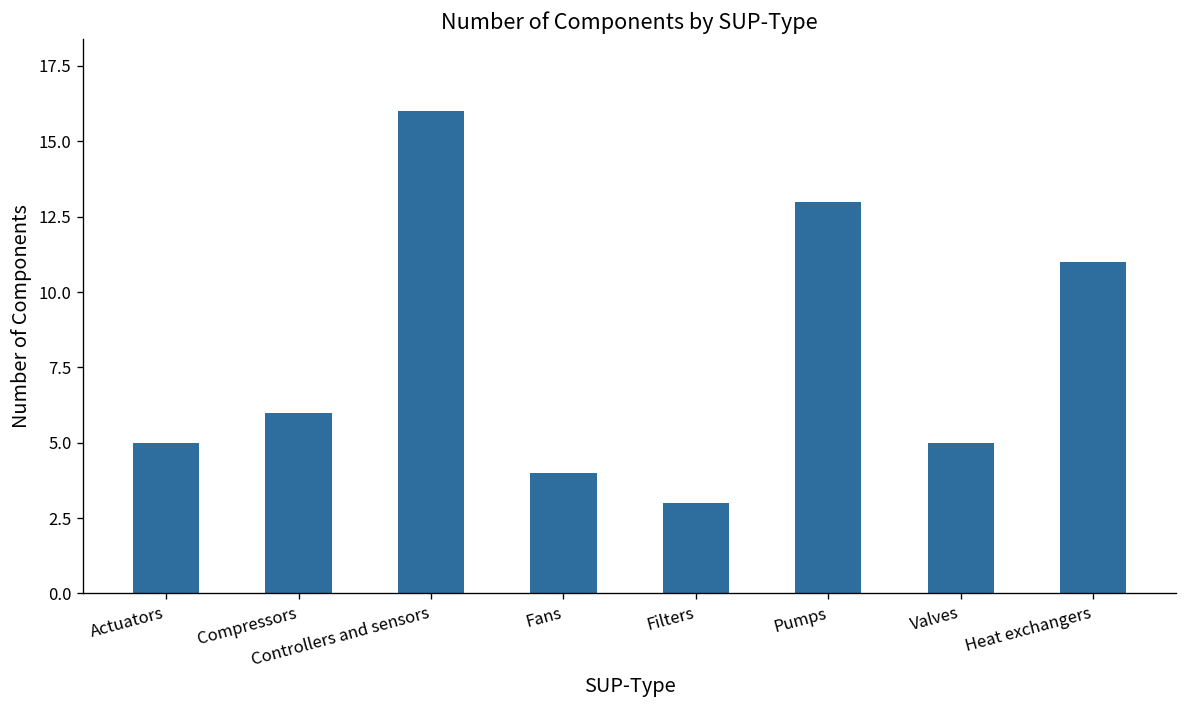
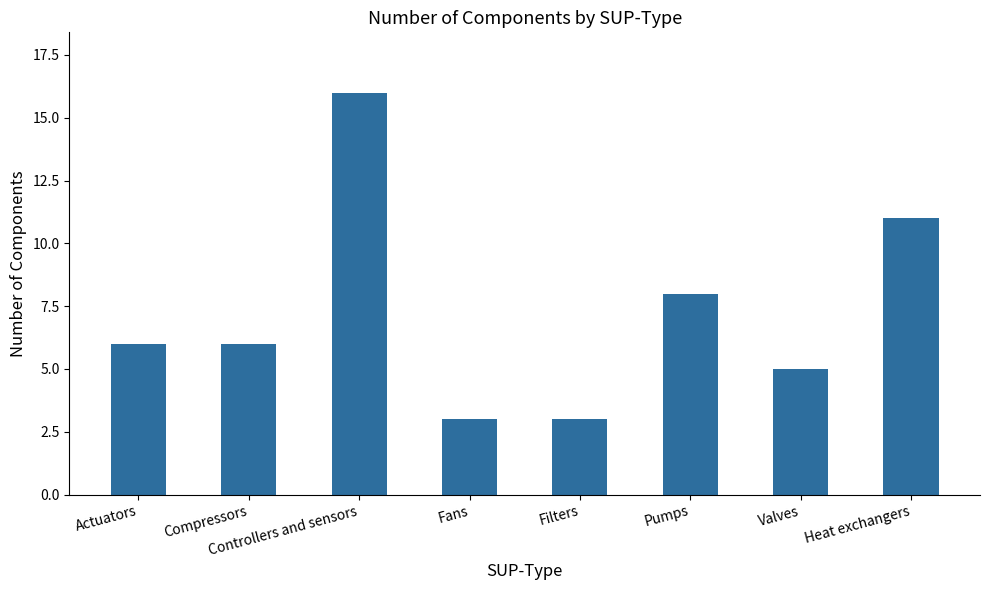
  {
-   "Actuators": 5,
+   "Actuators": 6,
    "Compressors": 6,
    "Controllers and sensors": 16,
-   "Fans": 4,
+   "Fans": 3,
    "Filters": 3,
-   "Pumps": 13,
+   "Pumps": 8,
    "Valves": 5,
    "Heat exchangers": 11
  }
